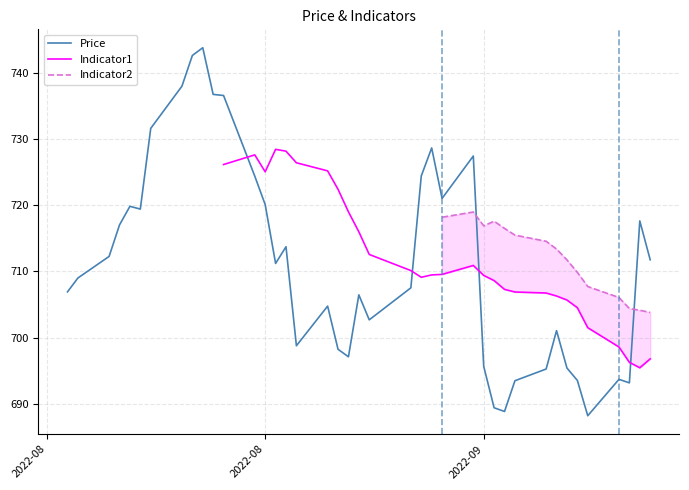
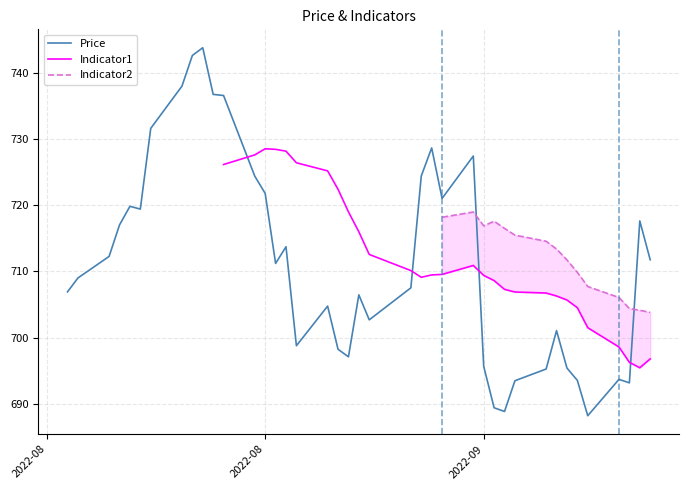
  {
    "Price": {
-     "2022-08": 720,
+     "2022-08": 722,
      "2022-09": 696
    },
    "Indicator1": {
-     "2022-08": 725,
+     "2022-08": 729,
      "2022-09": 709
    },
    "Indicator2": {
      "2022-09": 717
    }
  }
